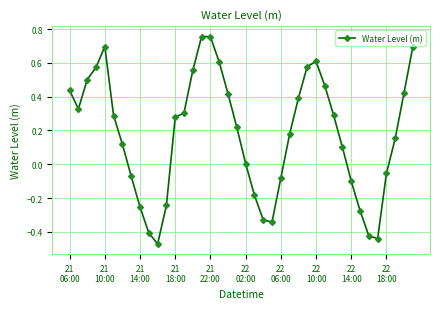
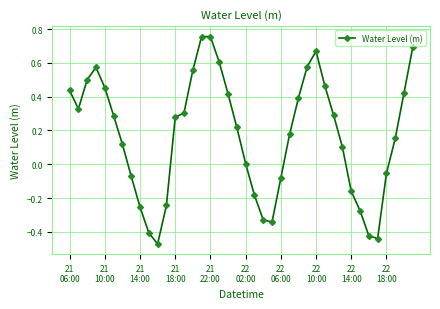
  {
    "21 06:00": 0.44,
-   "21 10:00": 0.70,
+   "21 10:00": 0.45,
    "21 14:00": -0.25,
    "21 18:00": 0.28,
    "21 22:00": 0.76,
    "22 02:00": 0.00,
    "22 06:00": -0.08,
-   "22 10:00": 0.61,
-   "22 14:00": -0.10,
+   "22 10:00": 0.67,
+   "22 14:00": -0.16,
    "22 18:00": -0.05
  }
